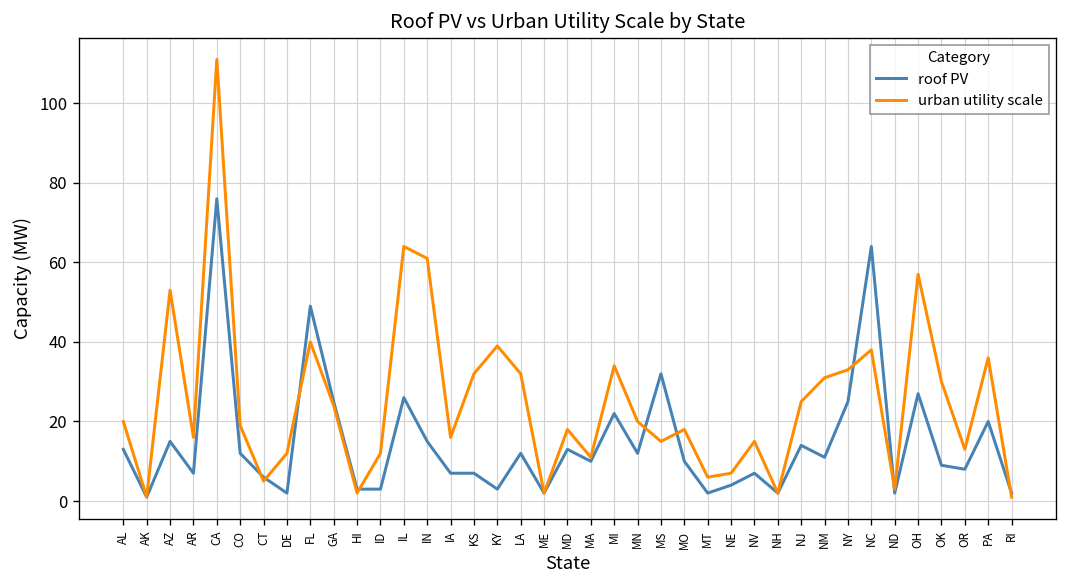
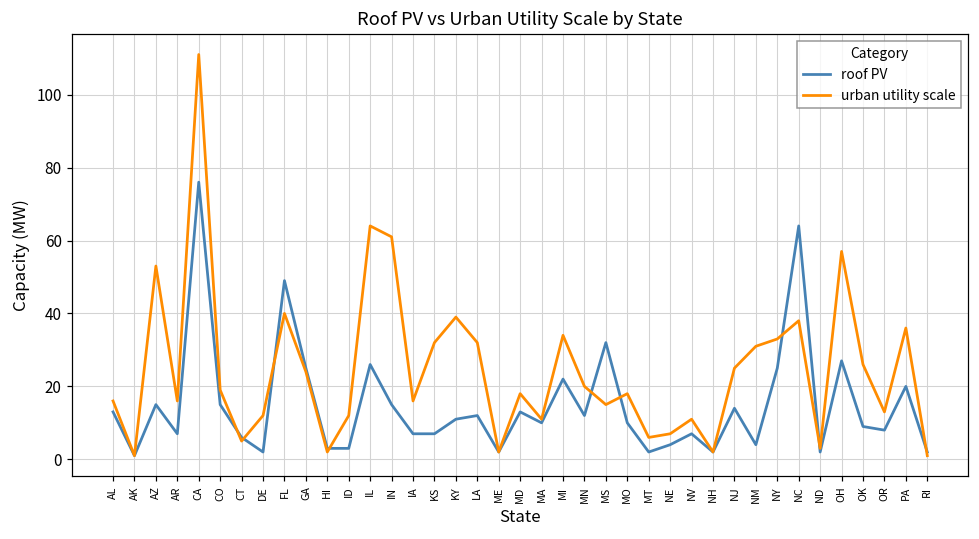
  {
    "roof PV": {
      "AL": 13,
      "AZ": 15,
      "AR": 7,
      "CA": 76,
-     "CO": 12,
+     "CO": 15,
      "CT": 6,
      "DE": 2,
      "FL": 49,
      "GA": 25,
      "HI": 3,
      "ID": 3,
      "IL": 26,
      "IN": 15,
      "IA": 7,
      "KS": 7,
-     "KY": 3,
+     "KY": 11,
      "LA": 12,
      "MD": 13,
      "MA": 10,
      "MI": 22,
      "MN": 12,
      "MS": 32,
      "MO": 10,
      "MT": 2,
      "NE": 4,
      "NV": 7,
      "NJ": 14,
-     "NM": 11,
+     "NM": 4,
      "NY": 25,
      "NC": 64,
      "ND": 2,
      "OH": 27,
      "OK": 9,
      "OR": 8,
      "PA": 20,
      "RI": 2
    },
    "urban utility scale": {
-     "AL": 20,
+     "AL": 16,
      "AZ": 53,
      "AR": 16,
      "CA": 111,
      "CO": 19,
      "CT": 5,
      "DE": 12,
      "FL": 40,
      "GA": 24,
      "HI": 2,
      "ID": 12,
      "IL": 64,
      "IN": 61,
      "IA": 16,
      "KS": 32,
      "KY": 39,
      "LA": 32,
      "MD": 18,
      "MA": 11,
      "MI": 34,
      "MN": 20,
      "MS": 15,
      "MO": 18,
      "MT": 6,
      "NE": 7,
-     "NV": 15,
+     "NV": 11,
      "NJ": 25,
      "NM": 31,
      "NY": 33,
      "NC": 38,
      "ND": 3,
      "OH": 57,
-     "OK": 30,
+     "OK": 26,
      "OR": 13,
      "PA": 36,
      "RI": 1
    }
  }
